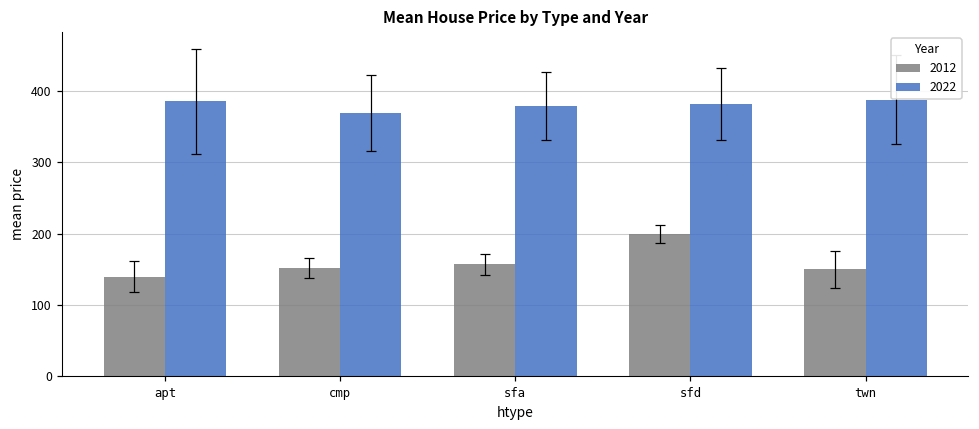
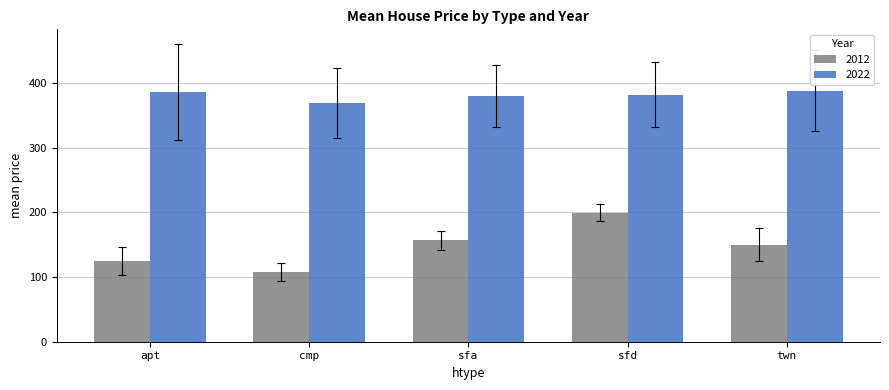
  {
    "2012": {
-     "apt": 140,
-     "cmp": 150,
+     "apt": 130,
+     "cmp": 110,
      "sfa": 160,
      "sfd": 200,
      "twn": 150
    }
  }
